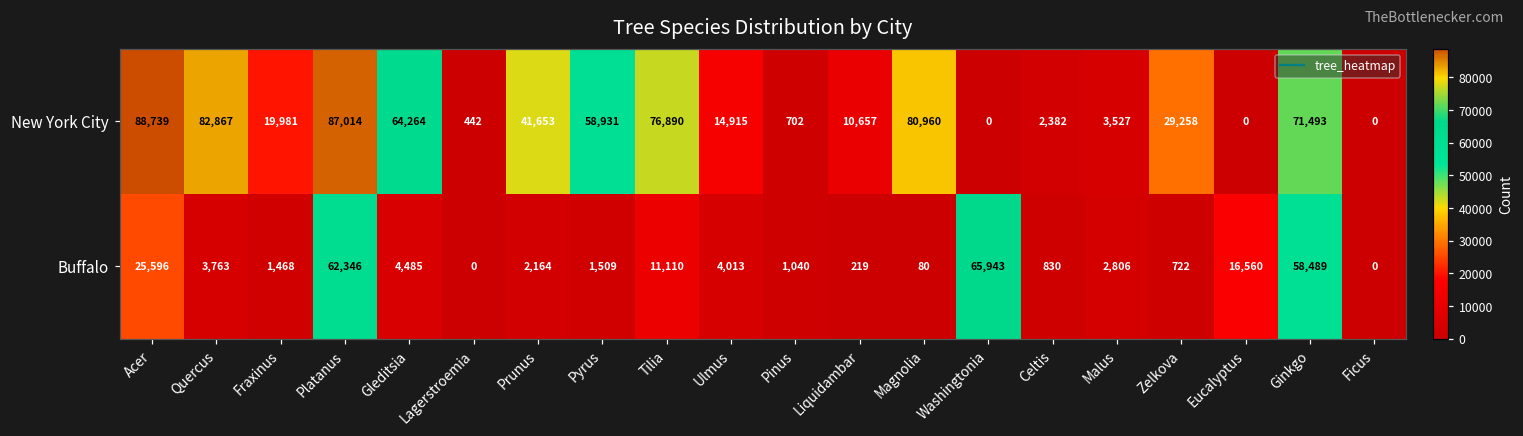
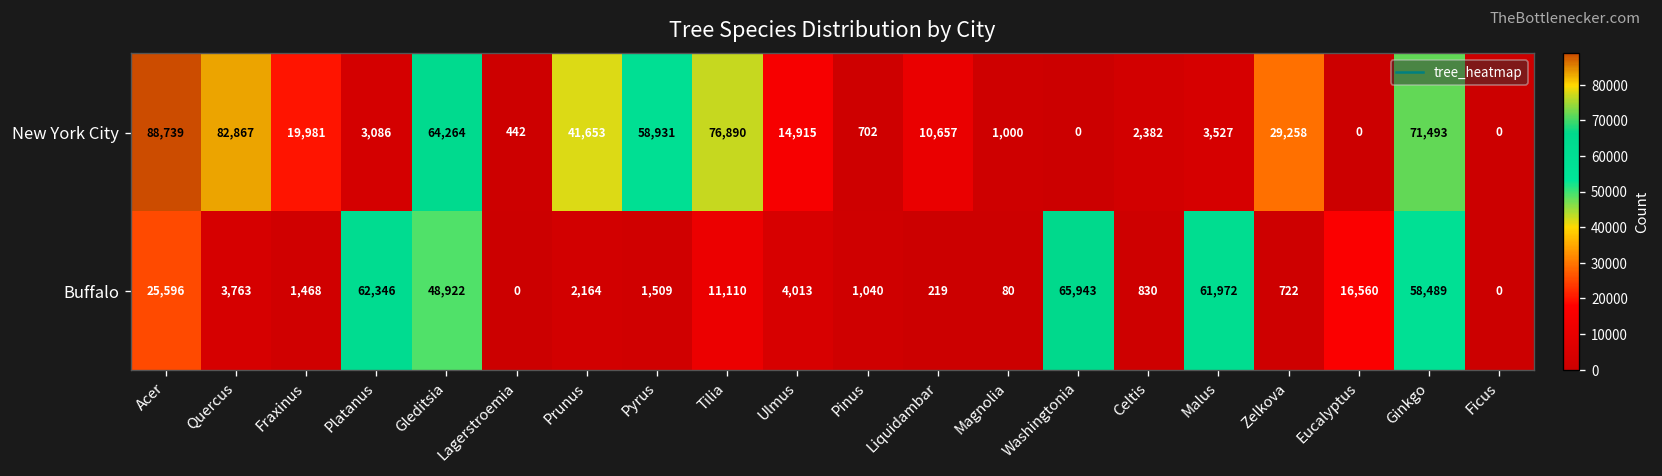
  {
    "New York City": {
      "Acer": "88,739",
      "Quercus": "82,867",
      "Fraxinus": "19,981",
-     "Platanus": "87,014",
+     "Platanus": "3,086",
      "Gleditsia": "64,264",
      "Lagerstroemia": "442",
      "Prunus": "41,653",
      "Pyrus": "58,931",
      "Tilia": "76,890",
      "Ulmus": "14,915",
      "Pinus": "702",
      "Liquidambar": "10,657",
-     "Magnolia": "80,960",
+     "Magnolia": "1,000",
      "Washingtonia": "0",
      "Celtis": "2,382",
      "Malus": "3,527",
      "Zelkova": "29,258",
      "Eucalyptus": "0",
      "Ginkgo": "71,493",
      "Ficus": "0"
    },
    "Buffalo": {
      "Acer": "25,596",
      "Quercus": "3,763",
      "Fraxinus": "1,468",
      "Platanus": "62,346",
-     "Gleditsia": "4,485",
+     "Gleditsia": "48,922",
      "Lagerstroemia": "0",
      "Prunus": "2,164",
      "Pyrus": "1,509",
      "Tilia": "11,110",
      "Ulmus": "4,013",
      "Pinus": "1,040",
      "Liquidambar": "219",
      "Magnolia": "80",
      "Washingtonia": "65,943",
      "Celtis": "830",
-     "Malus": "2,806",
+     "Malus": "61,972",
      "Zelkova": "722",
      "Eucalyptus": "16,560",
      "Ginkgo": "58,489",
      "Ficus": "0"
    }
  }
